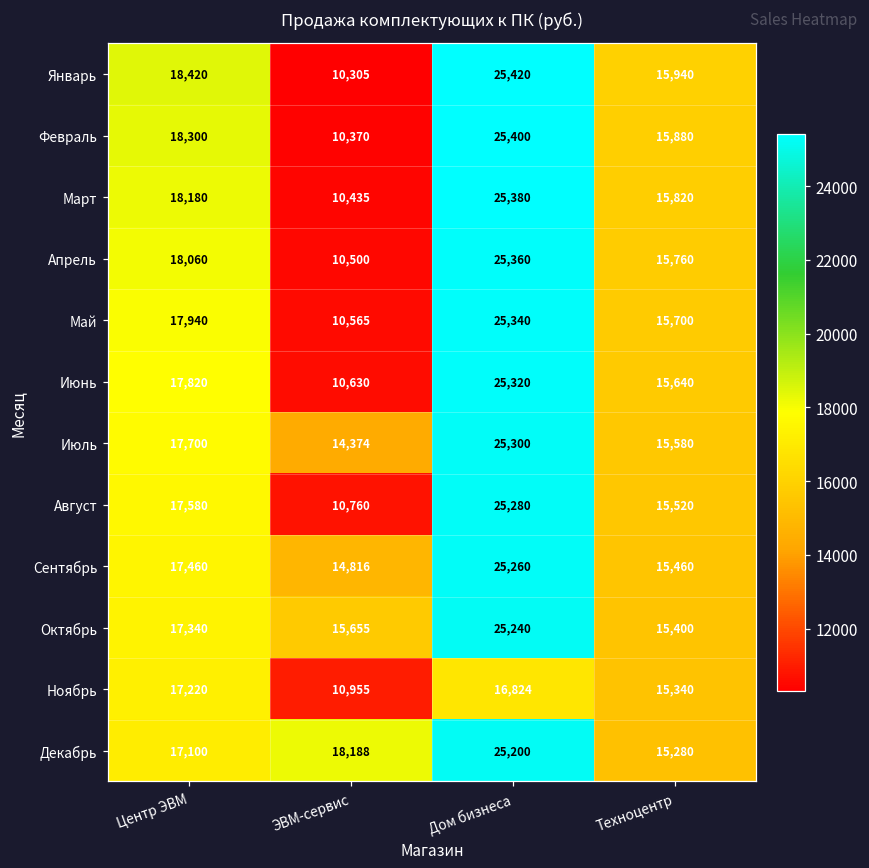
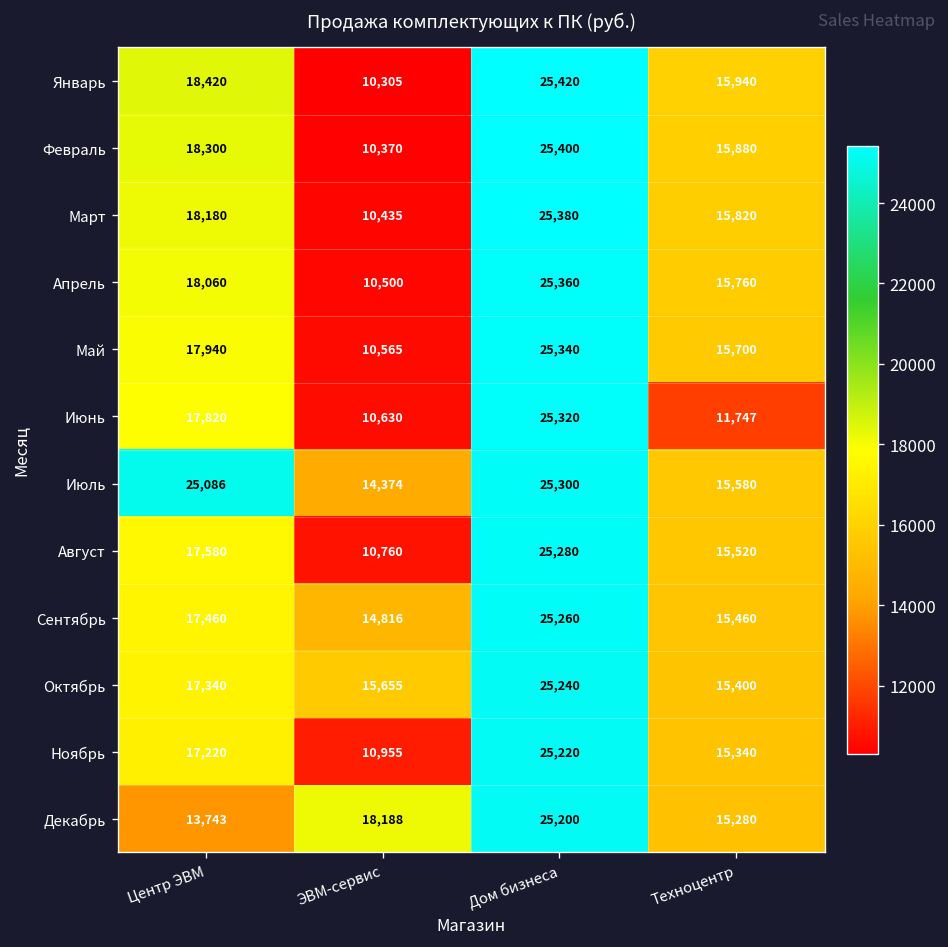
  {
    "Январь": {
      "Центр ЭВМ": "18,420",
      "ЭВМ-сервис": "10,305",
      "Дом бизнеса": "25,420",
      "Техноцентр": "15,940"
    },
    "Февраль": {
      "Центр ЭВМ": "18,300",
      "ЭВМ-сервис": "10,370",
      "Дом бизнеса": "25,400",
      "Техноцентр": "15,880"
    },
    "Март": {
      "Центр ЭВМ": "18,180",
      "ЭВМ-сервис": "10,435",
      "Дом бизнеса": "25,380",
      "Техноцентр": "15,820"
    },
    "Апрель": {
      "Центр ЭВМ": "18,060",
      "ЭВМ-сервис": "10,500",
      "Дом бизнеса": "25,360",
      "Техноцентр": "15,760"
    },
    "Май": {
      "Центр ЭВМ": "17,940",
      "ЭВМ-сервис": "10,565",
      "Дом бизнеса": "25,340",
      "Техноцентр": "15,700"
    },
    "Июнь": {
      "Центр ЭВМ": "17,820",
      "ЭВМ-сервис": "10,630",
      "Дом бизнеса": "25,320",
-     "Техноцентр": "15,640"
+     "Техноцентр": "11,747"
    },
    "Июль": {
-     "Центр ЭВМ": "17,700",
+     "Центр ЭВМ": "25,086",
      "ЭВМ-сервис": "14,374",
      "Дом бизнеса": "25,300",
      "Техноцентр": "15,580"
    },
    "Август": {
      "Центр ЭВМ": "17,580",
      "ЭВМ-сервис": "10,760",
      "Дом бизнеса": "25,280",
      "Техноцентр": "15,520"
    },
    "Сентябрь": {
      "Центр ЭВМ": "17,460",
      "ЭВМ-сервис": "14,816",
      "Дом бизнеса": "25,260",
      "Техноцентр": "15,460"
    },
    "Октябрь": {
      "Центр ЭВМ": "17,340",
      "ЭВМ-сервис": "15,655",
      "Дом бизнеса": "25,240",
      "Техноцентр": "15,400"
    },
    "Ноябрь": {
      "Центр ЭВМ": "17,220",
      "ЭВМ-сервис": "10,955",
-     "Дом бизнеса": "16,824",
+     "Дом бизнеса": "25,220",
      "Техноцентр": "15,340"
    },
    "Декабрь": {
-     "Центр ЭВМ": "17,100",
+     "Центр ЭВМ": "13,743",
      "ЭВМ-сервис": "18,188",
      "Дом бизнеса": "25,200",
      "Техноцентр": "15,280"
    }
  }
